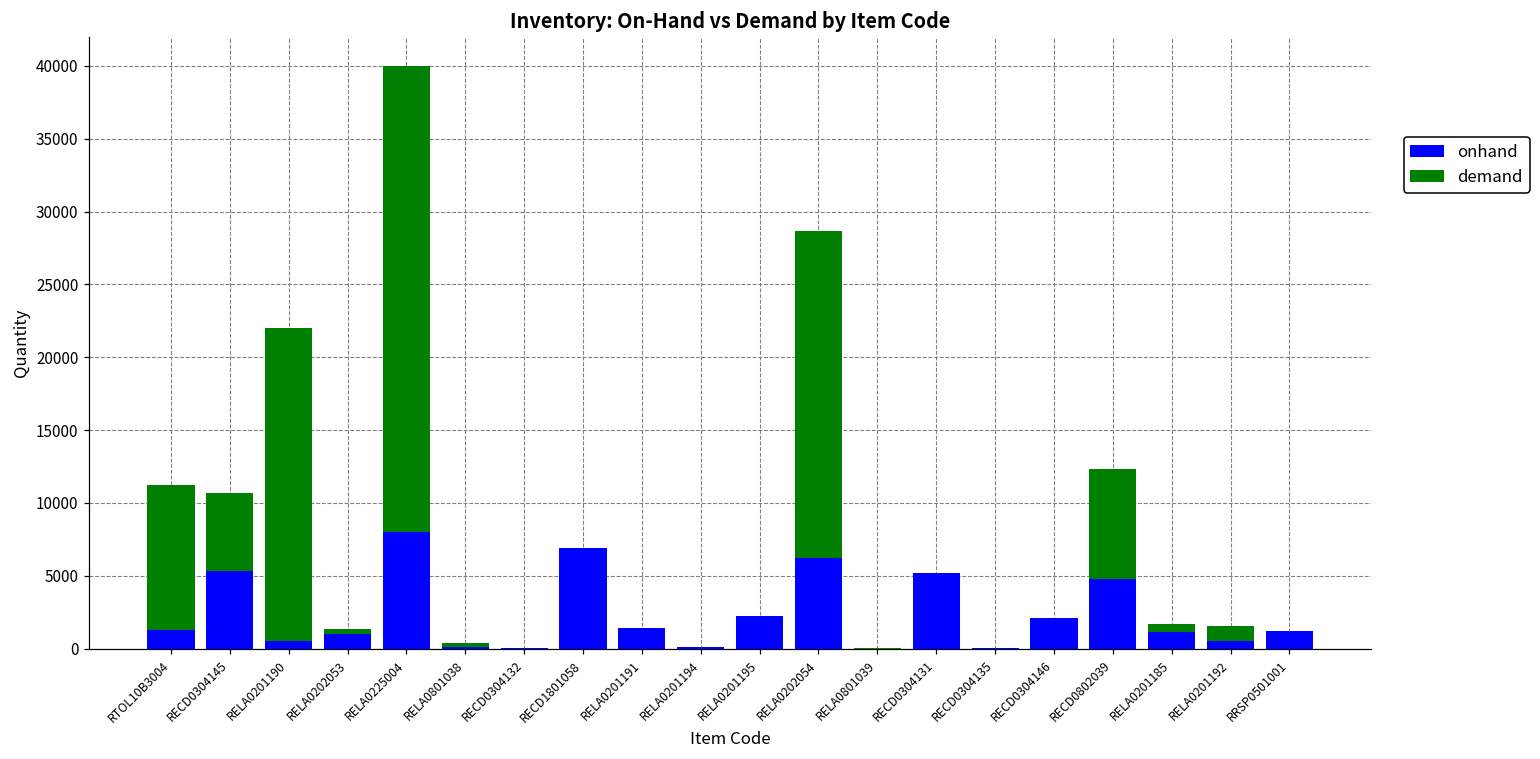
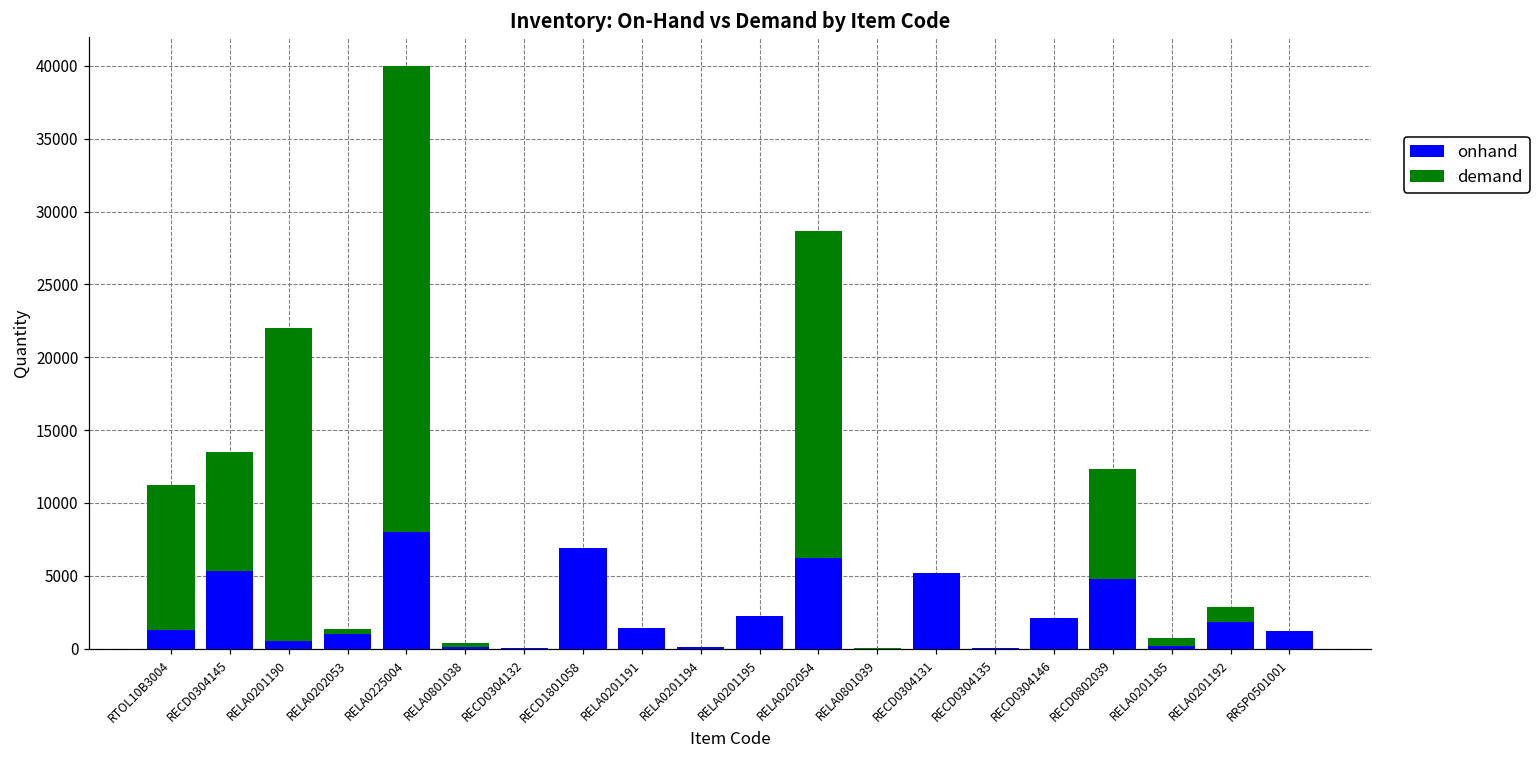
  {
    "onhand": {
      "RTOL10B3004": 1300,
      "RECD0304145": 5400,
      "RELA0201190": 500,
      "RELA0202053": 1000,
      "RELA0225004": 8000,
      "RECD1801058": 6900,
      "RELA0201191": 1400,
      "RELA0201195": 2200,
      "RELA0202054": 6200,
      "RECD0304131": 5200,
      "RECD0304146": 2100,
      "RECD0802039": 4800,
-     "RELA0201185": 1100,
-     "RELA0201192": 500,
+     "RELA0201185": 200,
+     "RELA0201192": 1900,
      "RRSP0501001": 1200
    },
    "demand": {
      "RTOL10B3004": 10000,
-     "RECD0304145": 5300,
+     "RECD0304145": 8200,
      "RELA0201190": 21500,
      "RELA0202053": 300,
      "RELA0225004": 32000,
      "RELA0801038": 300,
      "RECD0304132": 0,
      "RELA0201191": 0,
      "RELA0201194": 0,
      "RELA0201195": 0,
      "RELA0202054": 22400,
      "RECD0304131": 0,
      "RECD0304135": 0,
      "RECD0304146": 0,
      "RECD0802039": 7500,
      "RELA0201185": 500,
      "RELA0201192": 1000,
      "RRSP0501001": 0
    }
  }
